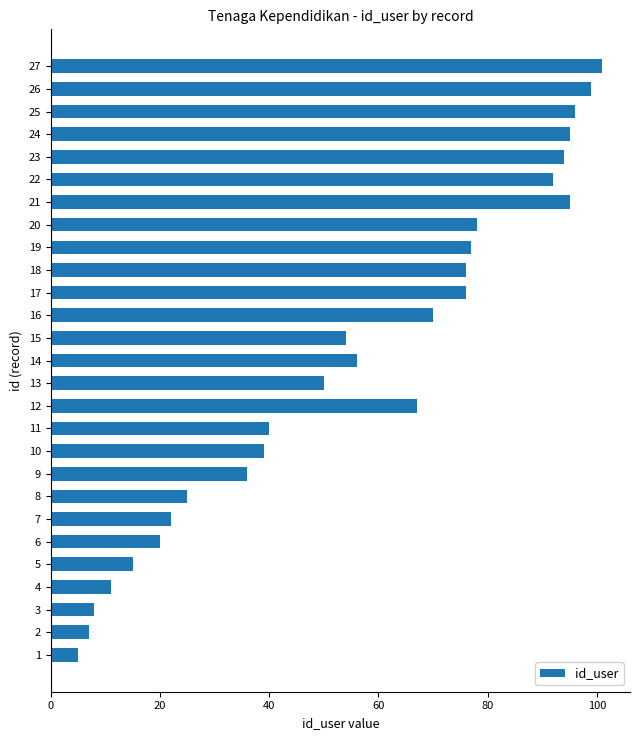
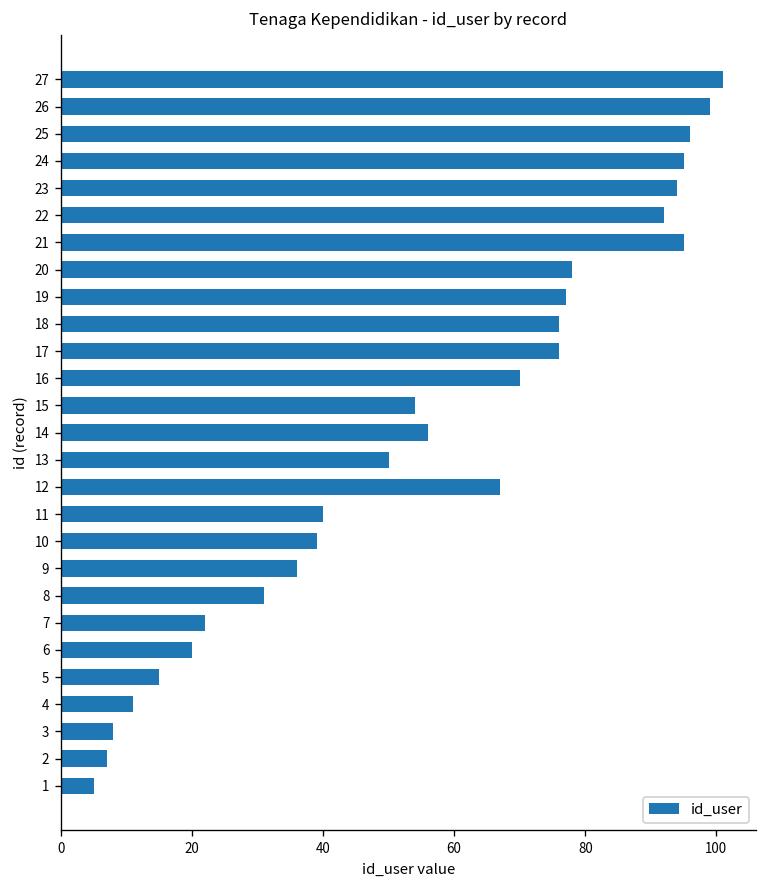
  {
    "27": 101,
    "26": 99,
    "25": 96,
    "24": 95,
    "23": 94,
    "22": 92,
    "21": 95,
    "20": 78,
    "19": 77,
    "18": 76,
    "17": 76,
    "16": 70,
    "15": 54,
    "14": 56,
    "13": 50,
    "12": 67,
    "11": 40,
    "10": 39,
    "9": 36,
-   "8": 25,
+   "8": 31,
    "7": 22,
    "6": 20,
    "5": 15,
    "4": 11,
    "3": 8,
    "2": 7,
    "1": 5
  }
